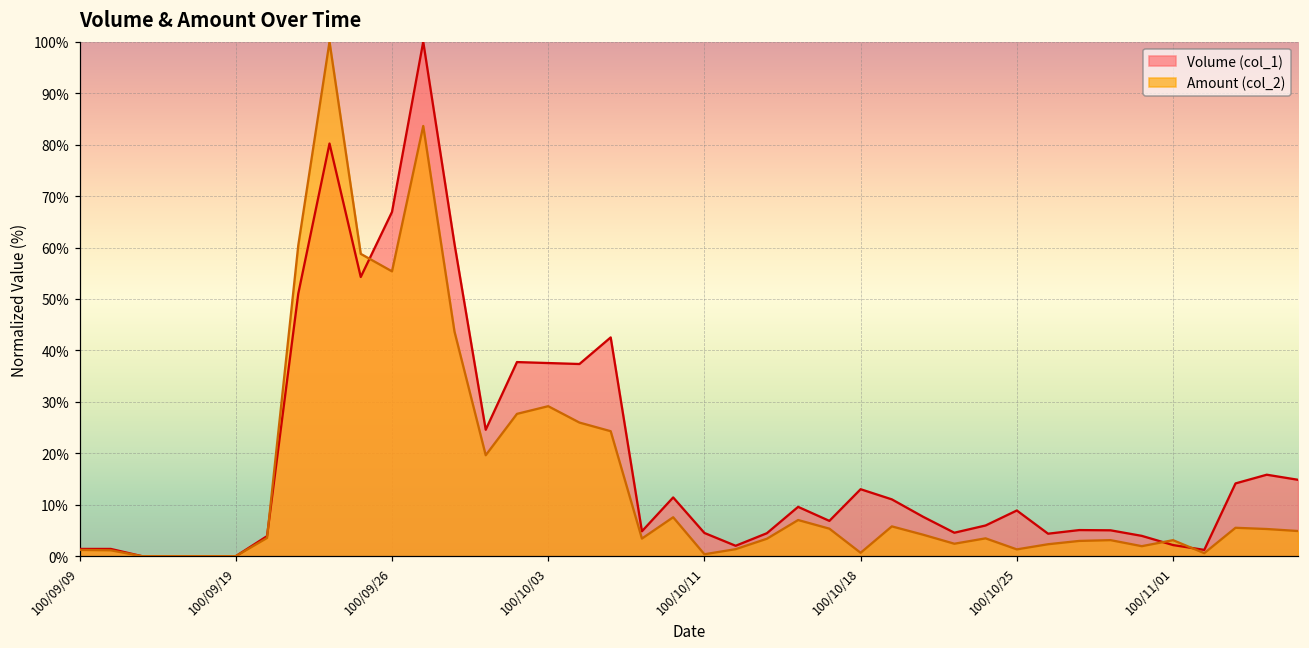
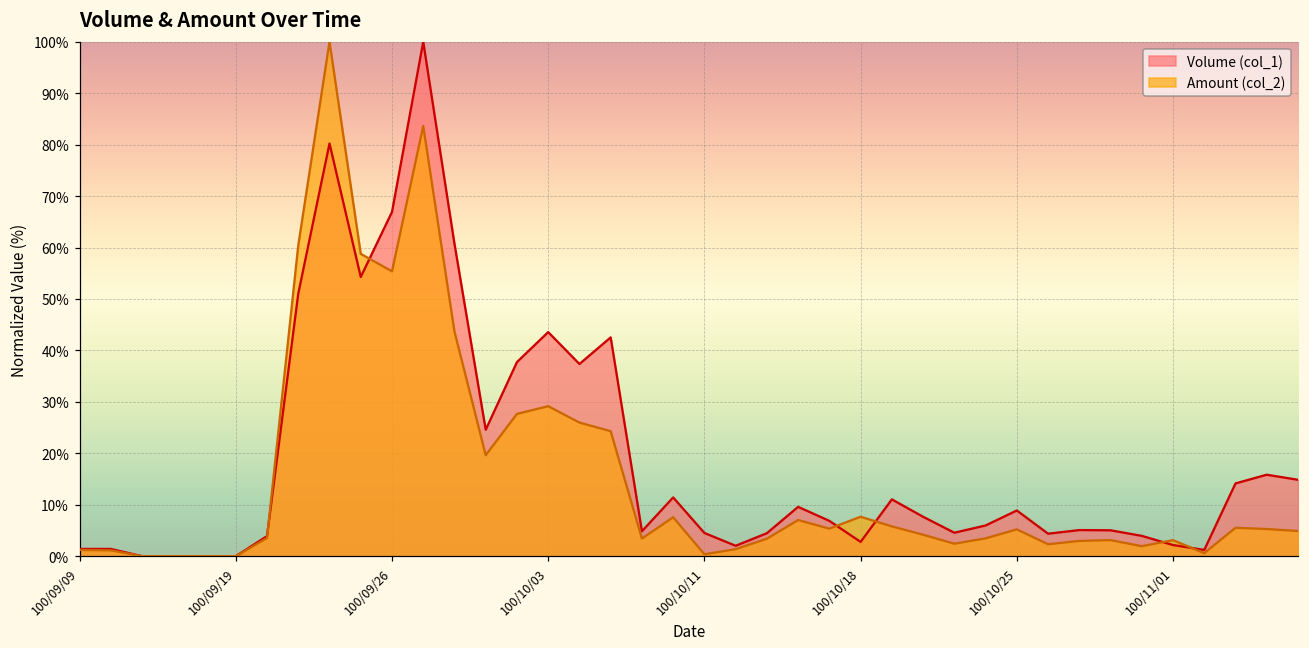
  {
    "Volume (col_1)": {
      "100/09/26": "67%",
-     "100/10/03": "38%",
+     "100/10/03": "44%",
      "100/10/11": "5%",
-     "100/10/18": "13%",
+     "100/10/18": "3%",
      "100/10/25": "9%",
      "100/11/01": "2%"
    },
    "Amount (col_2)": {
      "100/09/26": "55%",
      "100/10/03": "29%",
      "100/10/11": "0%",
-     "100/10/18": "1%",
-     "100/10/25": "1%",
+     "100/10/18": "8%",
+     "100/10/25": "5%",
      "100/11/01": "3%"
    }
  }
